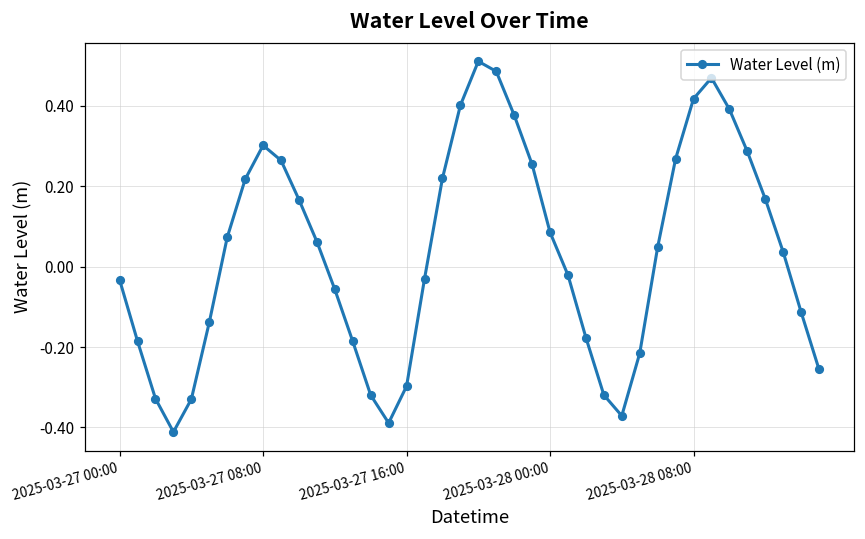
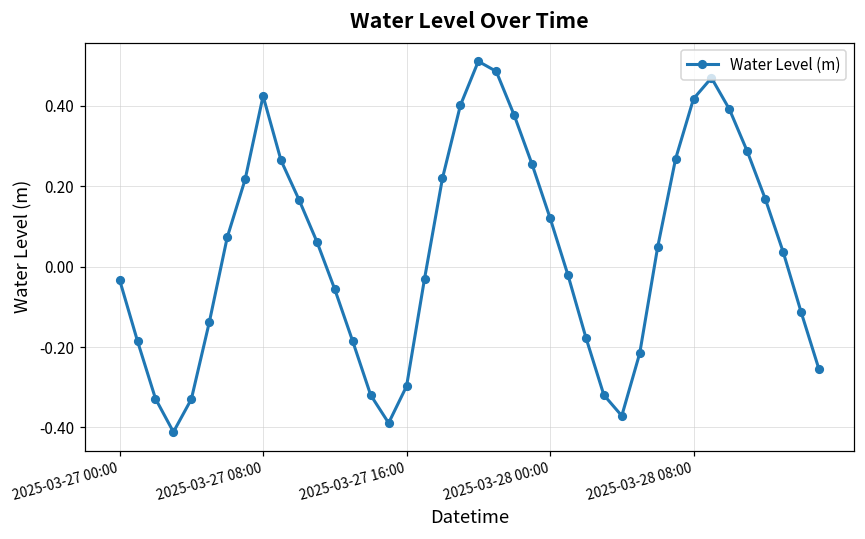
  {
    "2025-03-27 00:00": -0.03,
-   "2025-03-27 08:00": 0.30,
+   "2025-03-27 08:00": 0.42,
    "2025-03-27 16:00": -0.30,
-   "2025-03-28 00:00": 0.09,
+   "2025-03-28 00:00": 0.12,
    "2025-03-28 08:00": 0.42
  }
